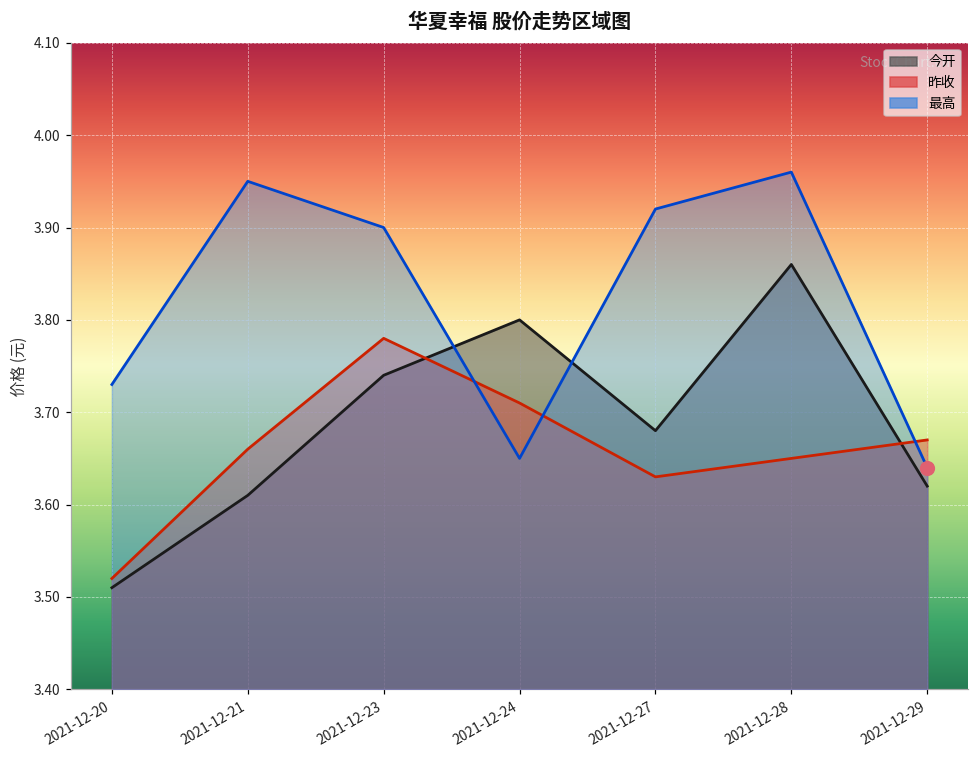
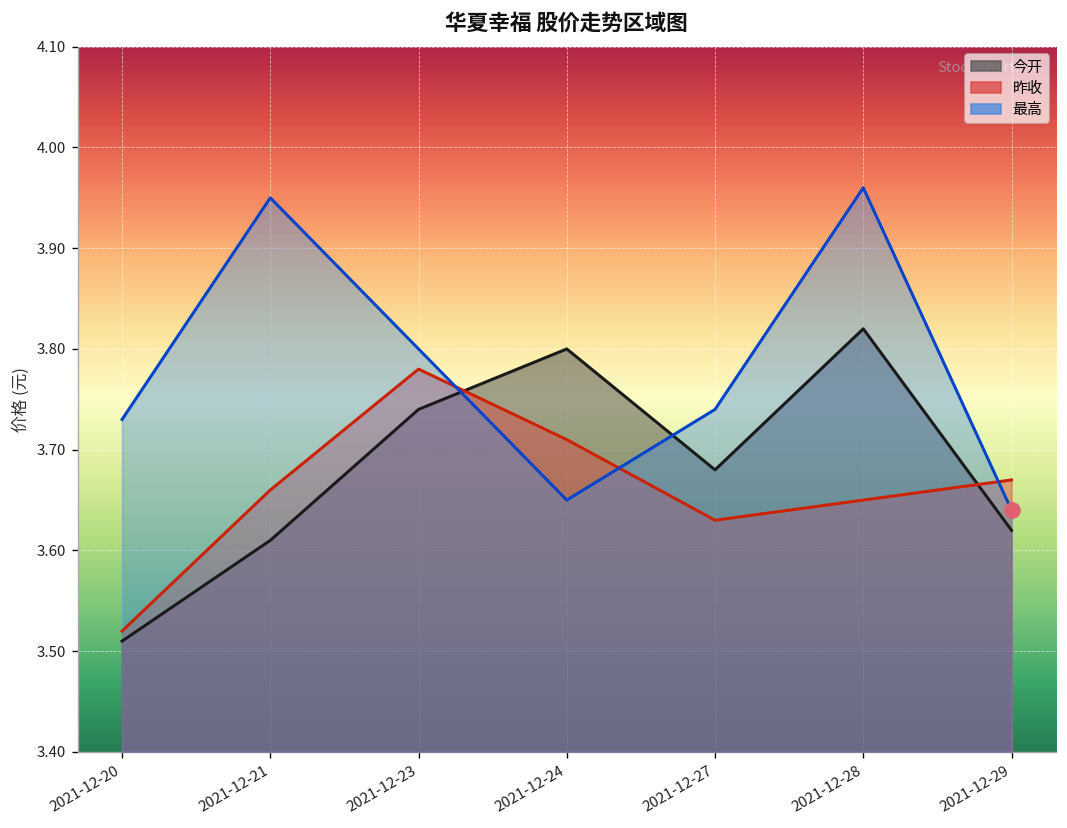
  {
    "今开": {
      "2021-12-20": 3.51,
      "2021-12-21": 3.61,
      "2021-12-23": 3.74,
      "2021-12-24": 3.80,
      "2021-12-27": 3.68,
-     "2021-12-28": 3.86,
+     "2021-12-28": 3.82,
      "2021-12-29": 3.62
    },
    "最高": {
      "2021-12-20": 3.73,
      "2021-12-21": 3.95,
-     "2021-12-23": 3.9,
+     "2021-12-23": 3.8,
      "2021-12-24": 3.65,
-     "2021-12-27": 3.92,
+     "2021-12-27": 3.74,
      "2021-12-28": 3.96
    }
  }
